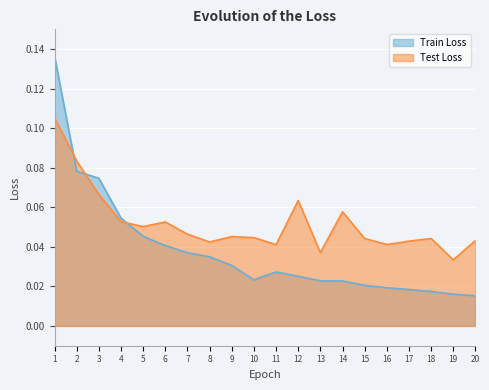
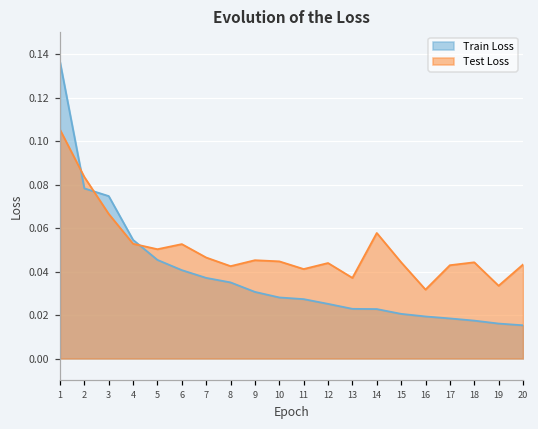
  {
    "Train Loss": {
      "1": 0.136,
      "2": 0.078,
      "3": 0.075,
      "4": 0.055,
      "5": 0.045,
      "6": 0.041,
      "7": 0.037,
      "8": 0.035,
      "9": 0.031,
-     "10": 0.023,
+     "10": 0.028,
      "11": 0.027,
      "12": 0.025,
      "13": 0.023,
      "14": 0.023,
      "15": 0.021,
      "16": 0.019,
      "17": 0.018,
      "18": 0.017,
      "19": 0.016,
      "20": 0.015
    },
    "Test Loss": {
      "1": 0.105,
      "2": 0.083,
      "3": 0.066,
      "4": 0.053,
      "5": 0.050,
      "6": 0.053,
      "7": 0.046,
      "8": 0.042,
      "9": 0.045,
      "10": 0.045,
      "11": 0.041,
-     "12": 0.063,
+     "12": 0.044,
      "13": 0.037,
      "14": 0.058,
      "15": 0.044,
-     "16": 0.041,
+     "16": 0.032,
      "17": 0.043,
      "18": 0.044,
      "19": 0.033,
      "20": 0.043
    }
  }
